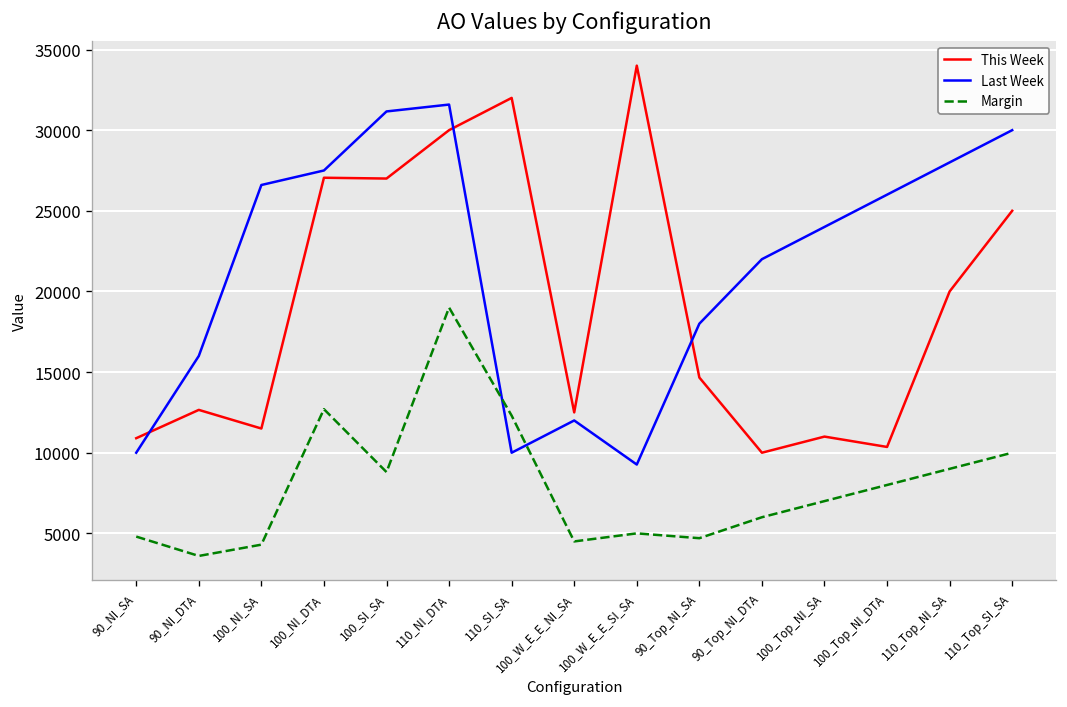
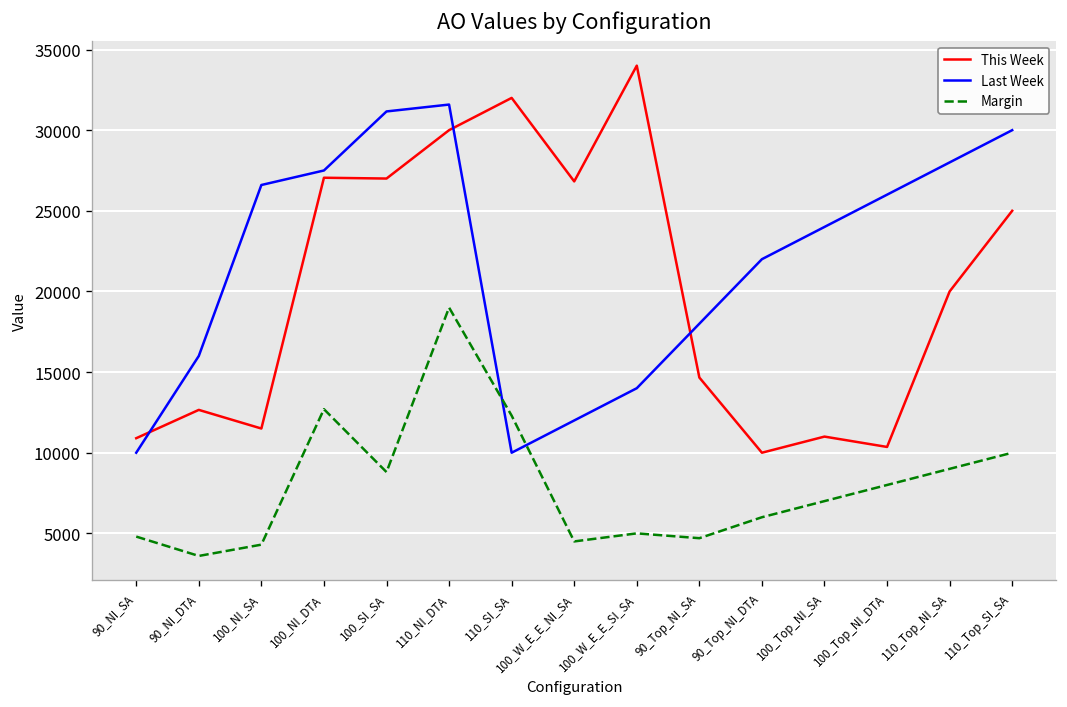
  {
    "This Week": {
      "90_NI_SA": 10900,
      "90_NI_DTA": 12700,
      "100_NI_SA": 11500,
      "100_NI_DTA": 27100,
      "100_SI_SA": 27000,
      "110_NI_DTA": 30000,
      "110_SI_SA": 32000,
-     "100_W_E_E_NI_SA": 12500,
+     "100_W_E_E_NI_SA": 26800,
      "100_W_E_E_SI_SA": 34000,
      "90_Top_NI_SA": 14700,
      "90_Top_NI_DTA": 10000,
      "100_Top_NI_SA": 11000,
      "100_Top_NI_DTA": 10400,
      "110_Top_NI_SA": 20000,
      "110_Top_SI_SA": 25000
    },
    "Last Week": {
      "90_NI_SA": 10000,
      "90_NI_DTA": 16000,
      "100_NI_SA": 26600,
      "100_NI_DTA": 27500,
      "100_SI_SA": 31200,
      "110_NI_DTA": 31600,
      "110_SI_SA": 10000,
      "100_W_E_E_NI_SA": 12000,
-     "100_W_E_E_SI_SA": 9300,
+     "100_W_E_E_SI_SA": 14000,
      "90_Top_NI_SA": 18000,
      "90_Top_NI_DTA": 22000,
      "100_Top_NI_SA": 24000,
      "100_Top_NI_DTA": 26000,
      "110_Top_NI_SA": 28000,
      "110_Top_SI_SA": 30000
    },
    "Margin": {
      "90_NI_SA": 4800,
      "90_NI_DTA": 3600,
      "100_NI_SA": 4300,
      "100_NI_DTA": 12700,
      "100_SI_SA": 8800,
      "110_NI_DTA": 19000,
      "110_SI_SA": 12300,
      "100_W_E_E_NI_SA": 4500,
      "100_W_E_E_SI_SA": 5000,
      "90_Top_NI_SA": 4700,
      "90_Top_NI_DTA": 6000,
      "100_Top_NI_SA": 7000,
      "100_Top_NI_DTA": 8000,
      "110_Top_NI_SA": 9000,
      "110_Top_SI_SA": 10000
    }
  }
